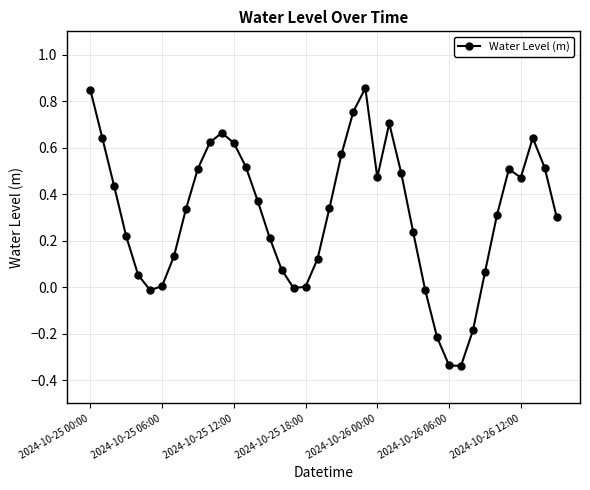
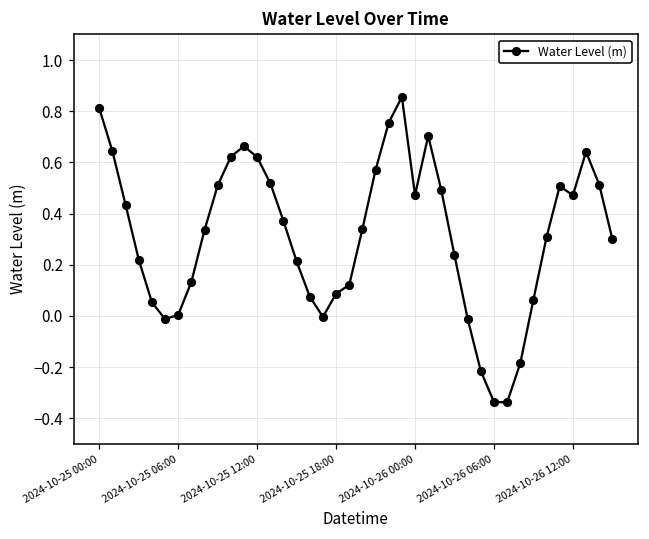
  {
-   "2024-10-25 00:00": 0.85,
+   "2024-10-25 00:00": 0.81,
    "2024-10-25 06:00": 0.00,
    "2024-10-25 12:00": 0.62,
-   "2024-10-25 18:00": 0.00,
+   "2024-10-25 18:00": 0.09,
    "2024-10-26 00:00": 0.47,
    "2024-10-26 06:00": -0.34,
    "2024-10-26 12:00": 0.47
  }
